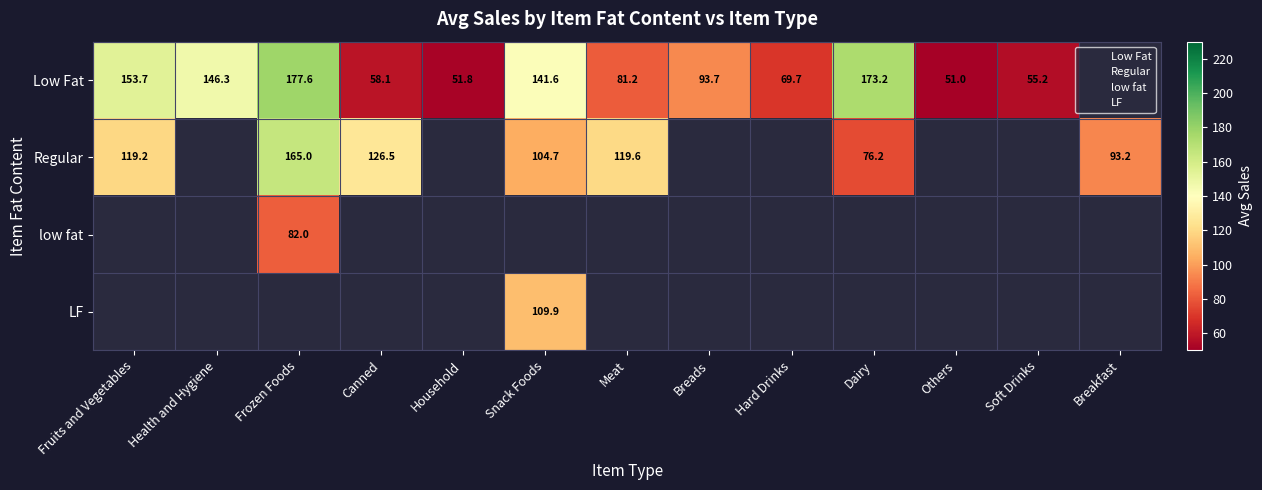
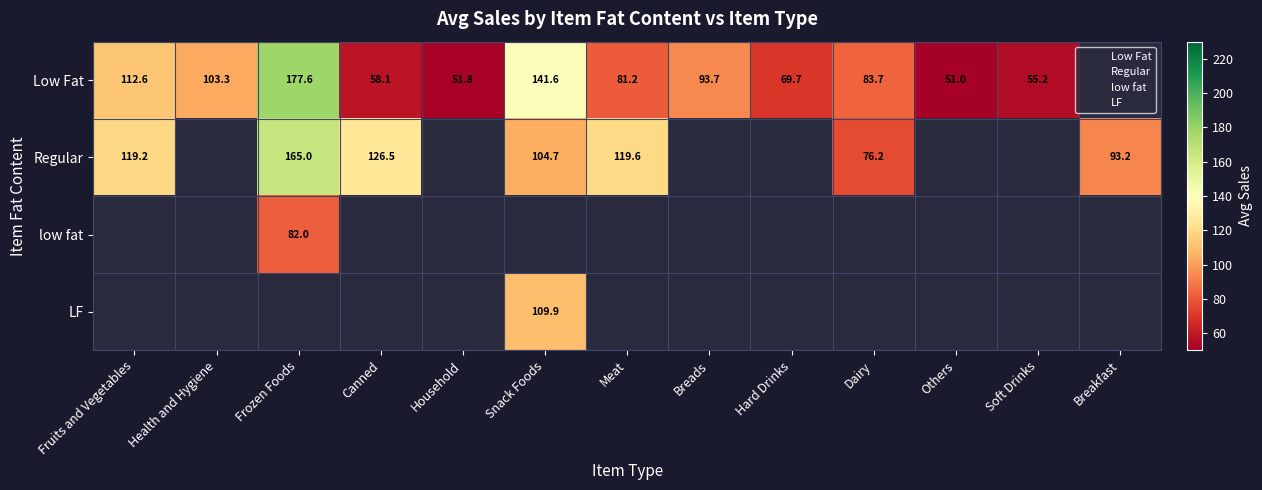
  {
    "Low Fat": {
-     "Fruits and Vegetables": 153.7,
-     "Health and Hygiene": 146.3,
+     "Fruits and Vegetables": 112.6,
+     "Health and Hygiene": 103.3,
      "Frozen Foods": 177.6,
      "Canned": 58.1,
      "Household": 51.8,
      "Snack Foods": 141.6,
      "Meat": 81.2,
      "Breads": 93.7,
      "Hard Drinks": 69.7,
-     "Dairy": 173.2,
+     "Dairy": 83.7,
      "Others": 51.0,
      "Soft Drinks": 55.2
    },
    "Regular": {
      "Fruits and Vegetables": 119.2,
      "Frozen Foods": 165.0,
      "Canned": 126.5,
      "Snack Foods": 104.7,
      "Meat": 119.6,
      "Dairy": 76.2,
      "Breakfast": 93.2
    },
    "low fat": {
      "Frozen Foods": 82.0
    },
    "LF": {
      "Snack Foods": 109.9
    }
  }
